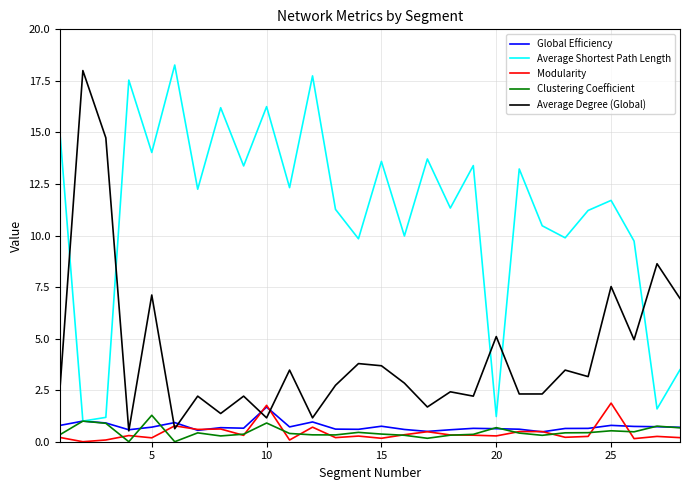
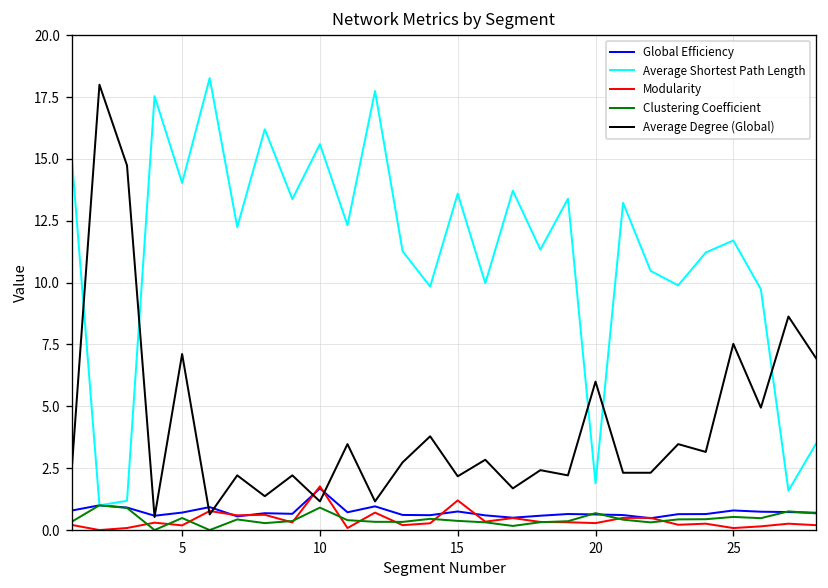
  {
    "Global Efficiency": {
      "5": 0.7,
      "15": 0.8,
      "25": 0.8
    },
    "Average Shortest Path Length": {
      "5": 14.0,
-     "10": 16.3,
+     "10": 15.6,
      "15": 13.6,
-     "20": 1.2,
+     "20": 1.9,
      "25": 11.7
    },
    "Modularity": {
      "5": 0.2,
-     "15": 0.2,
+     "15": 1.2,
      "20": 0.3,
-     "25": 1.9
+     "25": 0.1
    },
    "Clustering Coefficient": {
-     "5": 1.3,
+     "5": 0.5,
      "10": 0.9,
      "15": 0.4,
      "25": 0.5
    },
    "Average Degree (Global)": {
      "5": 7.1,
      "10": 1.2,
-     "15": 3.7,
-     "20": 5.1,
+     "15": 2.2,
+     "20": 6.0,
      "25": 7.5
    }
  }
